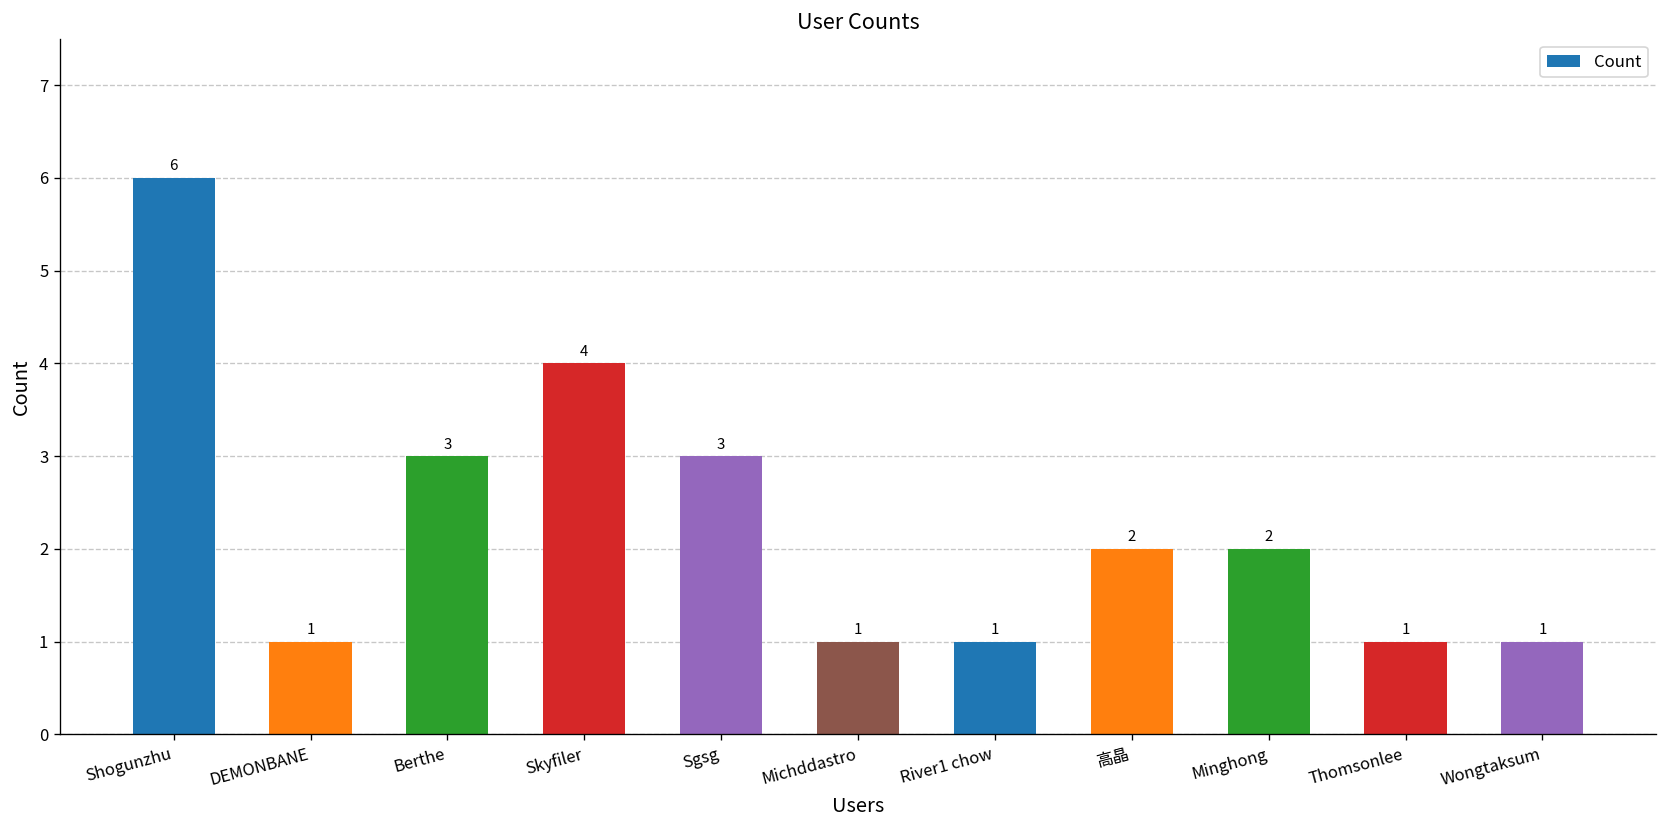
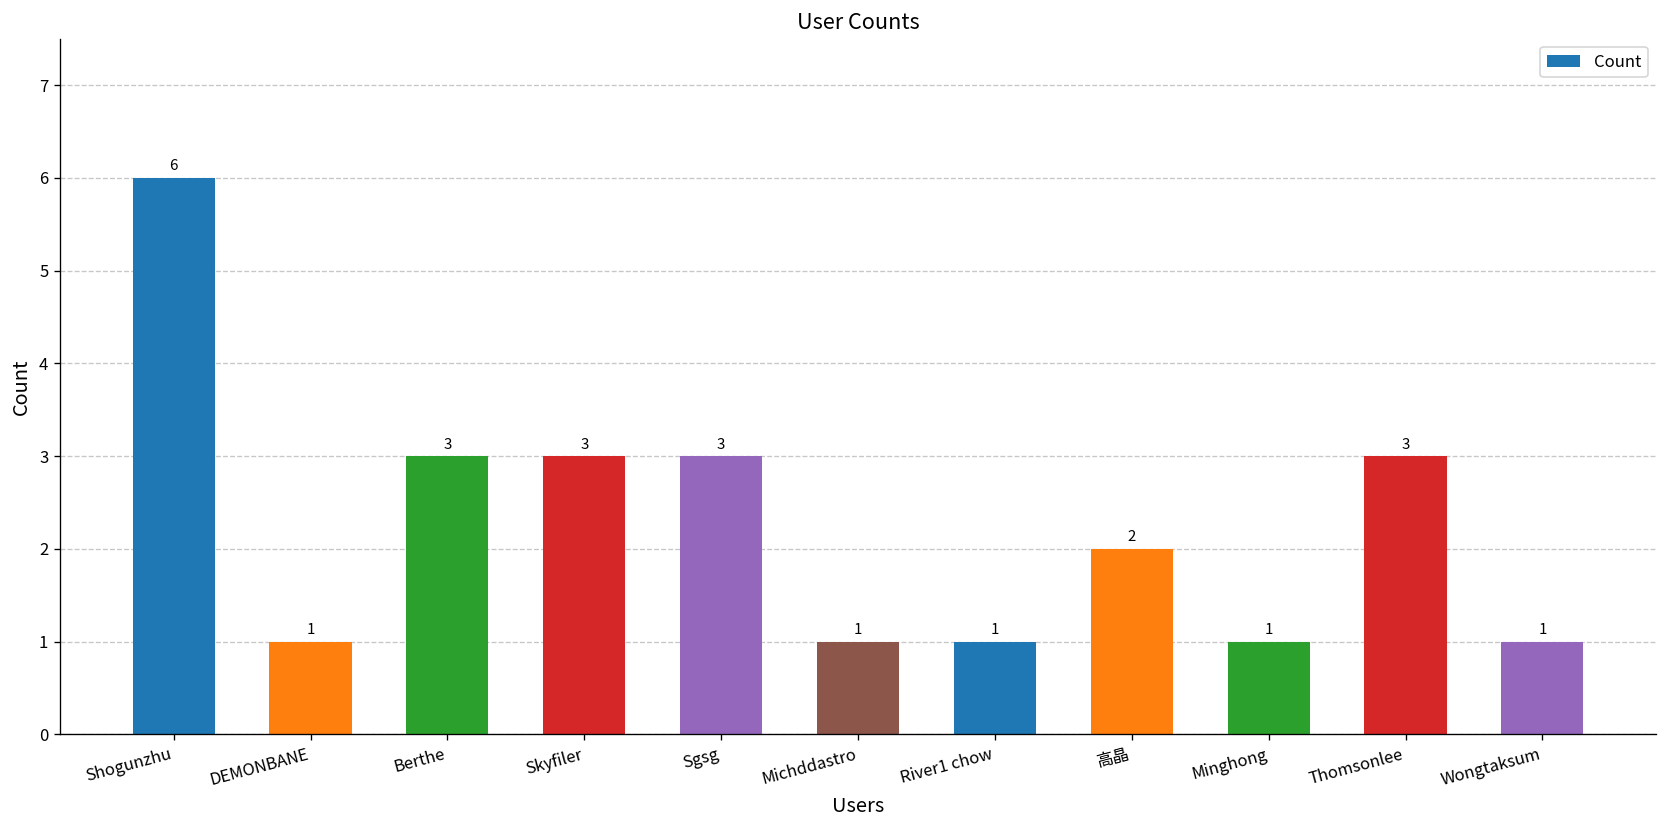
  {
    "Shogunzhu": 6,
    "DEMONBANE": 1,
    "Berthe": 3,
-   "Skyfiler": 4,
+   "Skyfiler": 3,
    "Sgsg": 3,
    "Michddastro": 1,
    "River1 chow": 1,
    "高晶": 2,
-   "Minghong": 2,
-   "Thomsonlee": 1,
+   "Minghong": 1,
+   "Thomsonlee": 3,
    "Wongtaksum": 1
  }
